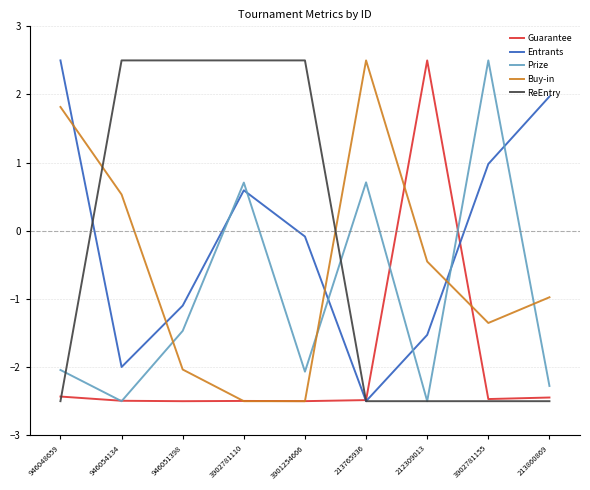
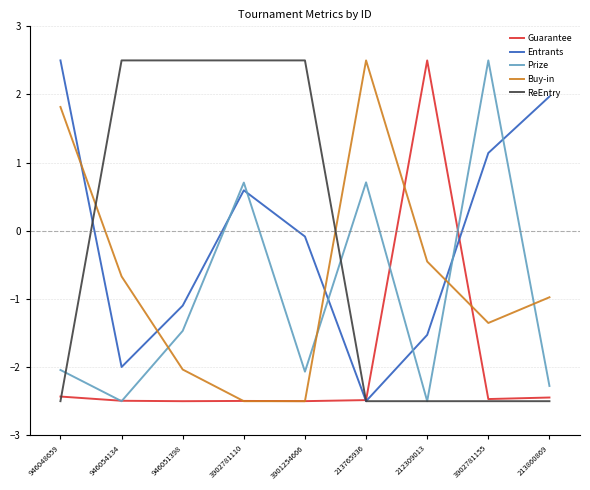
  {
    "Guarantee": {
      "946048659": -2.4,
      "946051398": -2.5,
      "212309013": 2.5,
      "213860869": -2.4
    },
    "Entrants": {
      "946048659": 2.5,
      "946054134": -2.0,
      "946051398": -1.1,
      "3902781110": 0.6,
      "3901254666": -0.1,
      "212309013": -1.5,
-     "3902781155": 1.0,
+     "3902781155": 1.1,
      "213860869": 2.0
    },
    "Prize": {
      "946048659": -2.0,
      "946051398": -1.5,
      "3902781110": 0.7,
      "3901254666": -2.1,
      "213765936": 0.7,
      "3902781155": 2.5,
      "213860869": -2.3
    },
    "Buy-in": {
      "946048659": 1.8,
-     "946054134": 0.5,
+     "946054134": -0.7,
      "946051398": -2.0,
      "213765936": 2.5,
      "212309013": -0.5,
      "3902781155": -1.4,
      "213860869": -1.0
    },
    "ReEntry": {
      "946048659": -2.5,
      "946054134": 2.5,
      "946051398": 2.5,
      "3902781110": 2.5,
      "3901254666": 2.5,
      "213860869": -2.5
    }
  }
